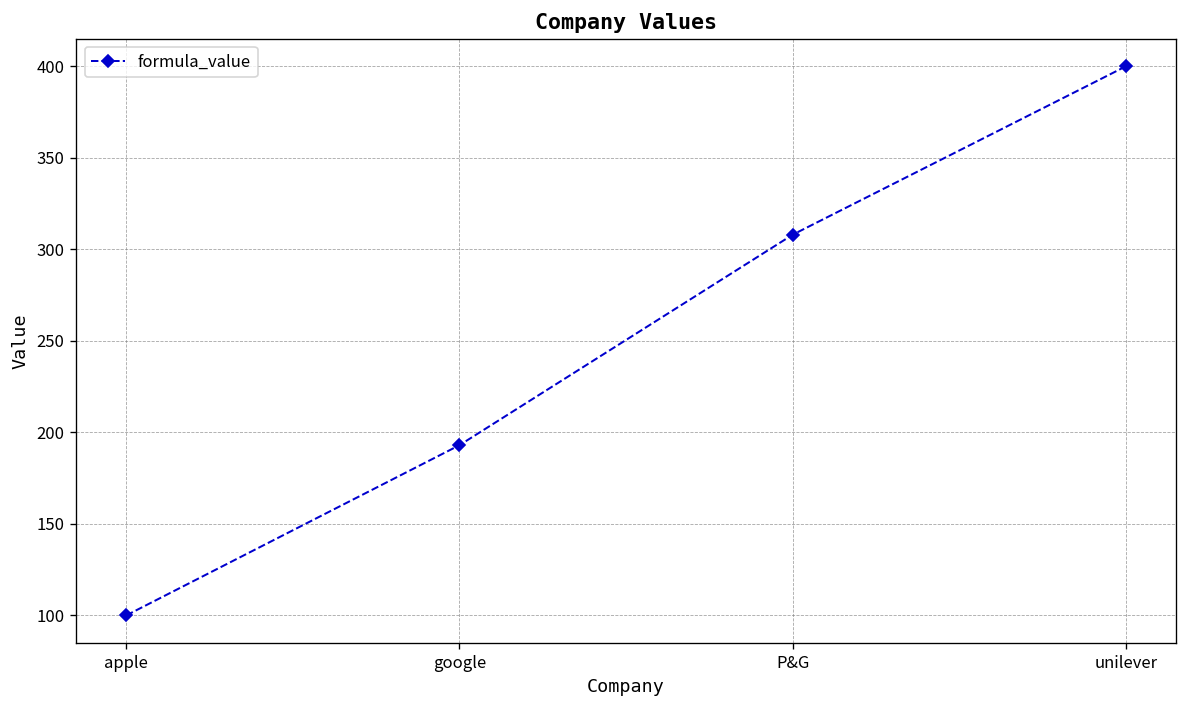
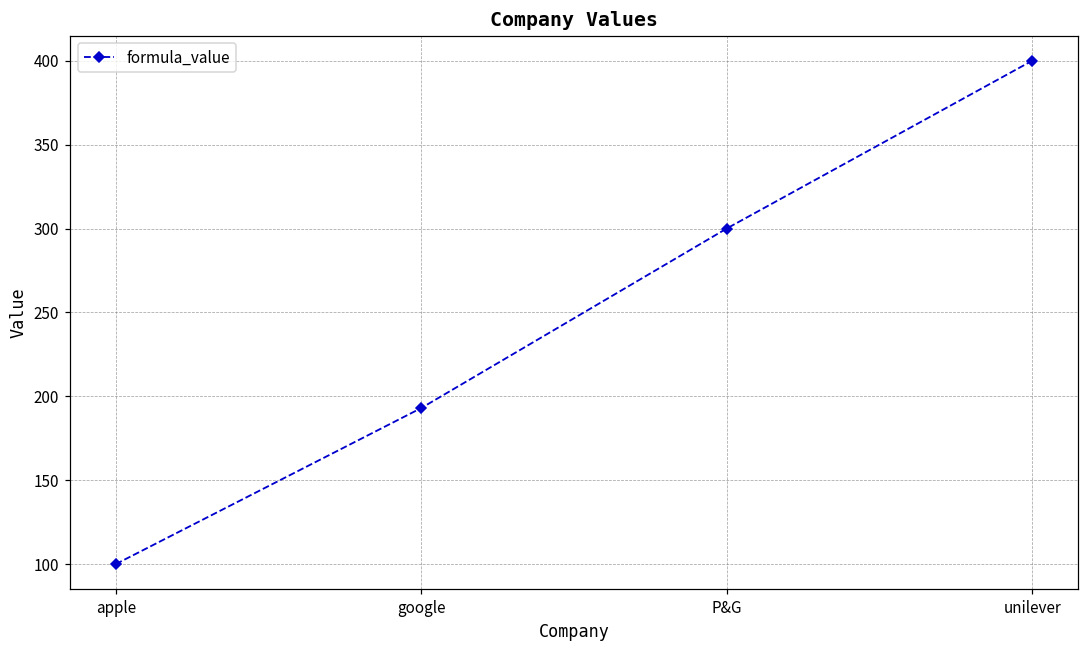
  {
    "apple": 100,
    "google": 193,
-   "P&G": 308,
+   "P&G": 300,
    "unilever": 400
  }
